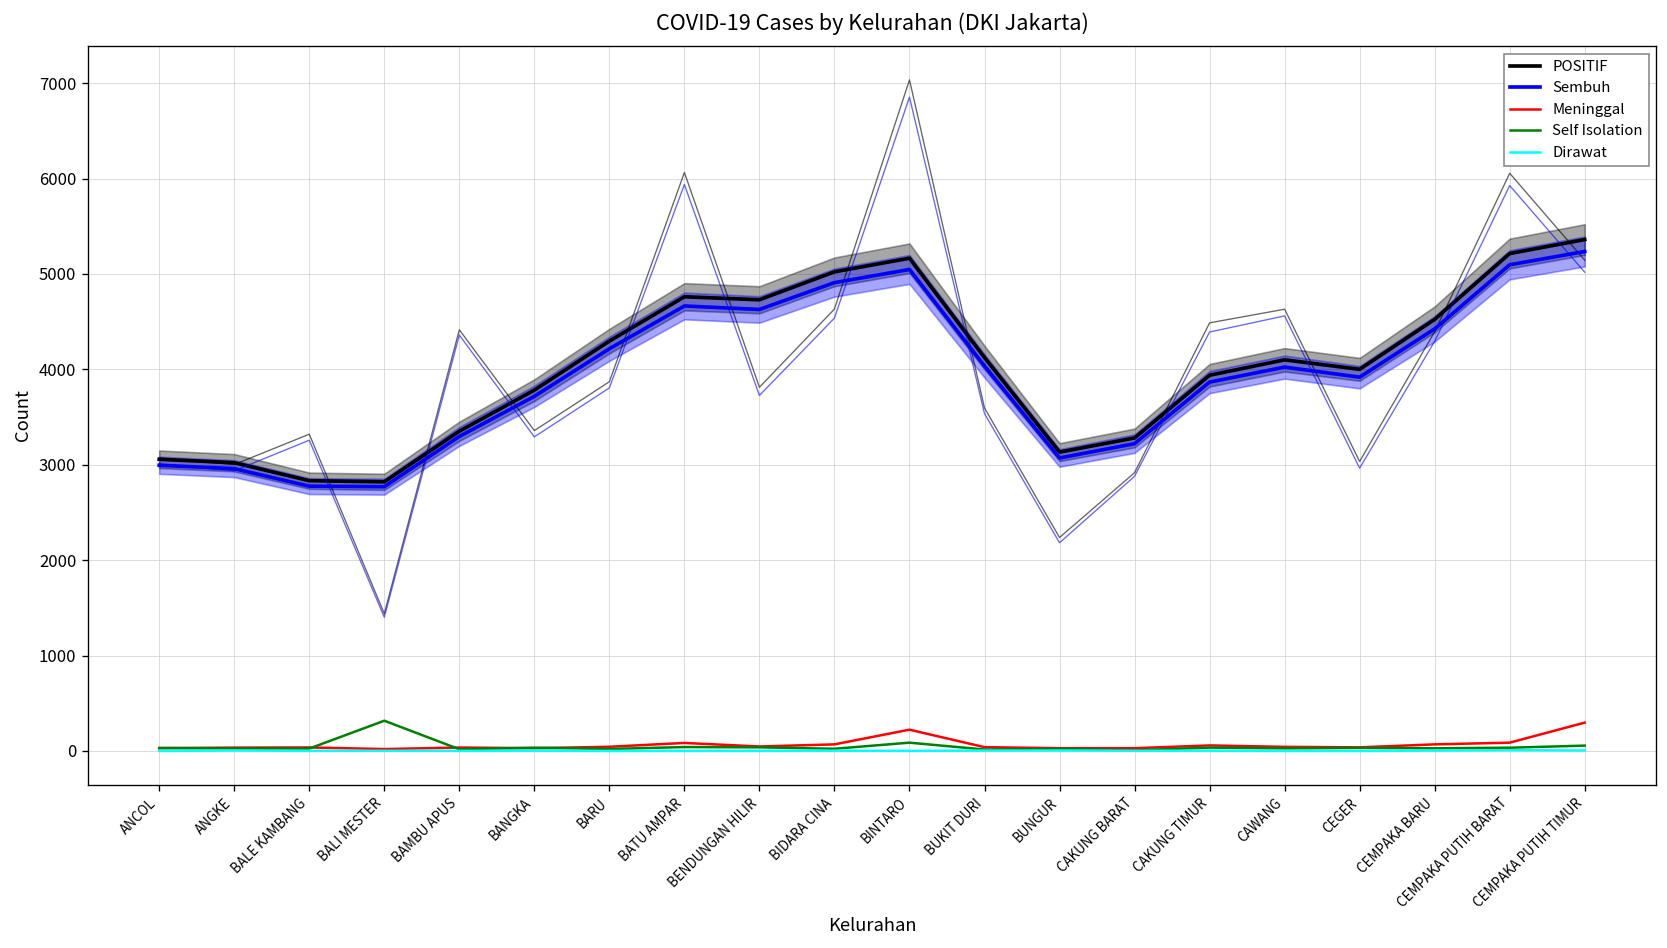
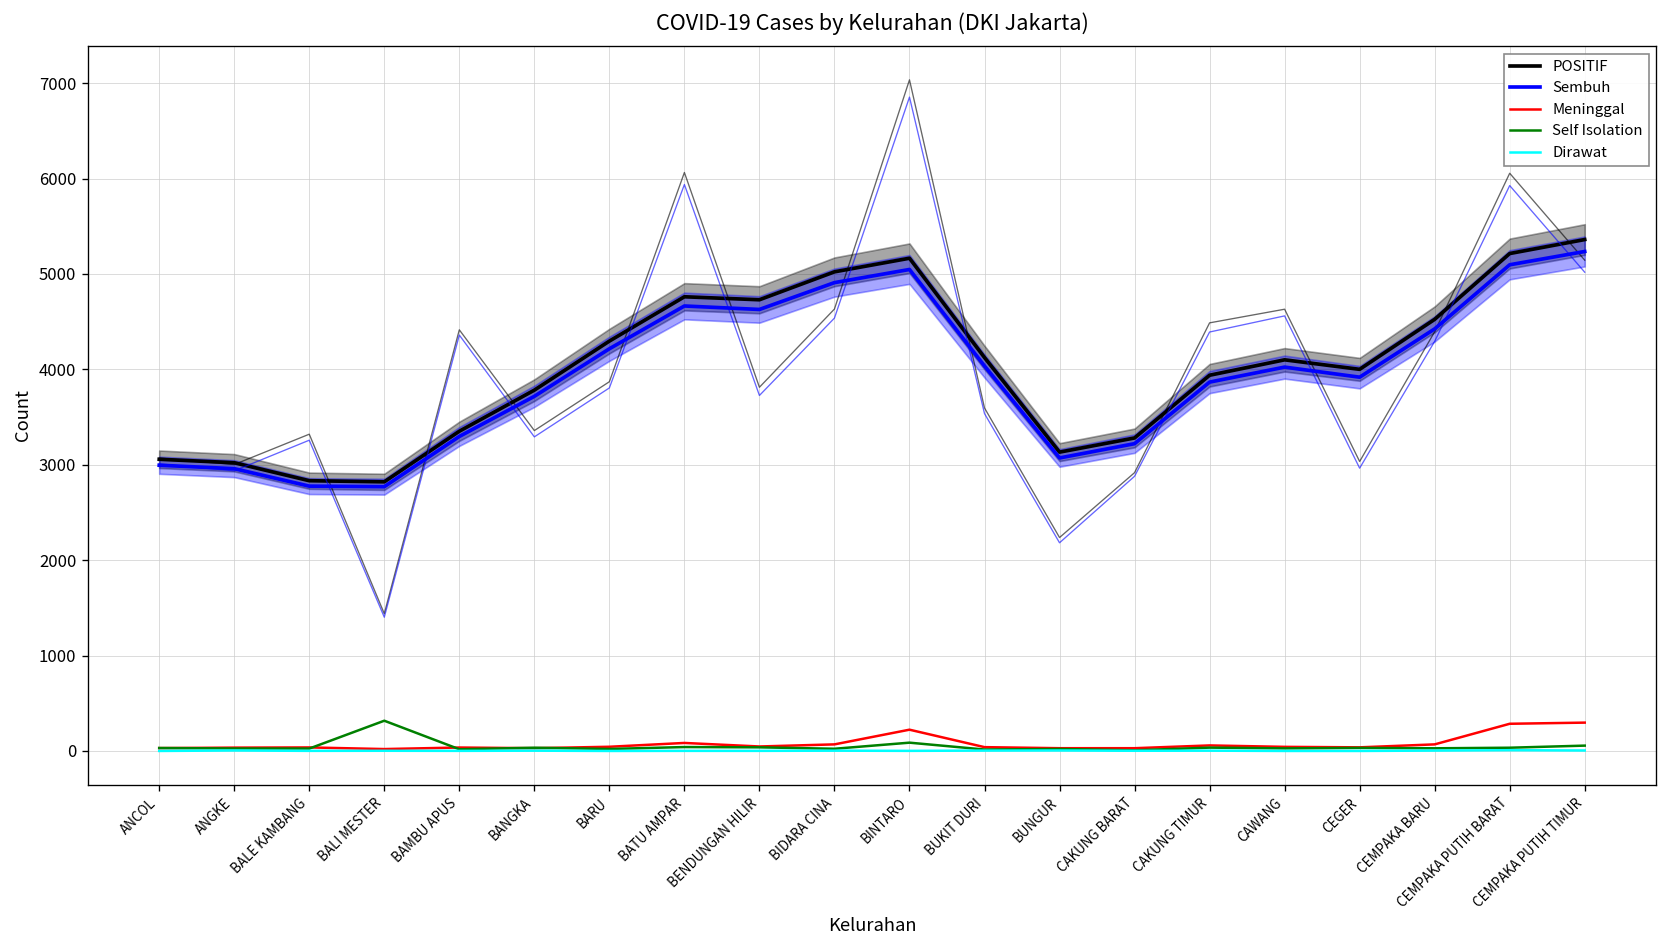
  {
    "Meninggal": {
      "BATU AMPAR": 100,
      "BIDARA CINA": 100,
      "BINTARO": 200,
      "CEMPAKA BARU": 100,
-     "CEMPAKA PUTIH BARAT": 100,
+     "CEMPAKA PUTIH BARAT": 300,
      "CEMPAKA PUTIH TIMUR": 300
    },
    "Self Isolation": {
      "BALI MESTER": 300,
      "BATU AMPAR": 0,
      "BINTARO": 100,
      "CEMPAKA PUTIH TIMUR": 100
    },
    "Dirawat": {
      "BATU AMPAR": 0,
      "BENDUNGAN HILIR": 0,
      "BINTARO": 0,
      "CAKUNG TIMUR": 0,
      "CEMPAKA PUTIH TIMUR": 0
    }
  }
